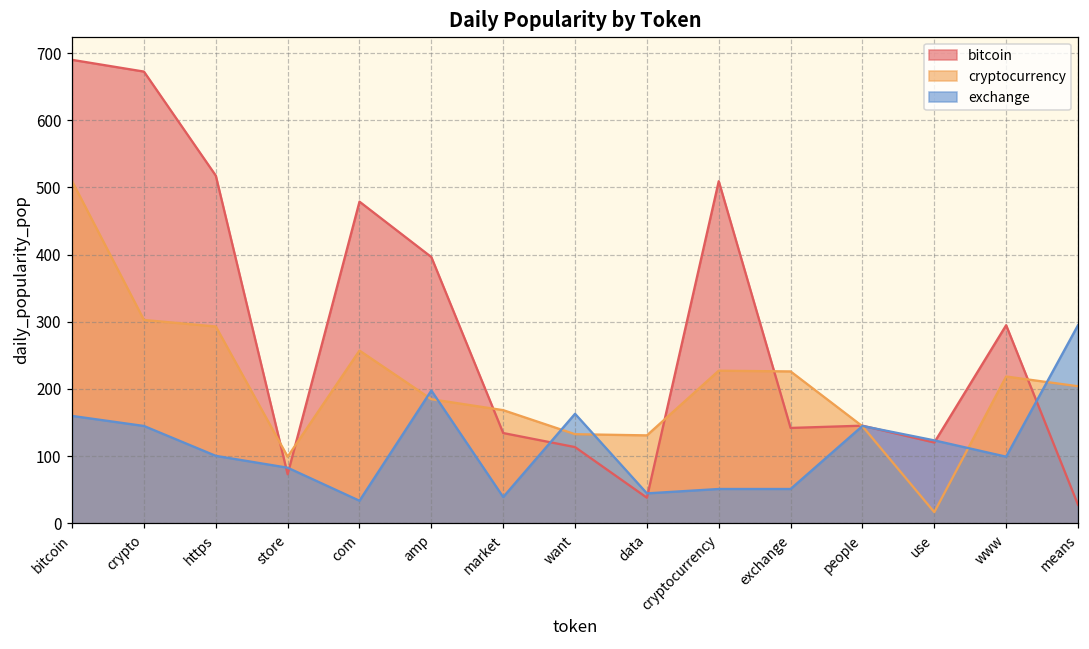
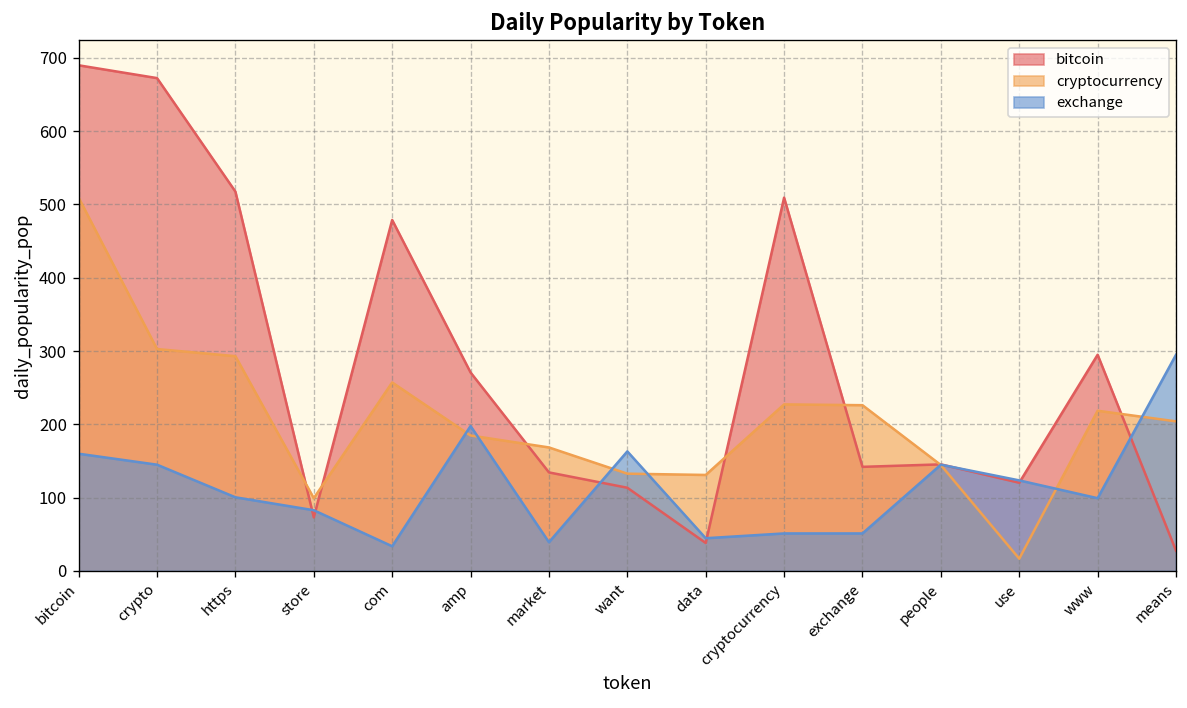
  {
    "bitcoin": {
      "bitcoin": 690,
      "crypto": 670,
      "https": 520,
      "store": 70,
      "com": 480,
-     "amp": 400,
+     "amp": 270,
      "market": 130,
      "want": 110,
      "data": 40,
      "cryptocurrency": 510,
      "exchange": 140,
      "www": 290,
      "means": 30
    },
    "cryptocurrency": {
      "bitcoin": 510,
      "crypto": 300,
      "https": 290,
      "store": 100,
      "com": 260,
      "amp": 180,
      "market": 170,
      "want": 130,
      "data": 130,
      "cryptocurrency": 230,
      "exchange": 230,
      "use": 20,
      "www": 220,
      "means": 200
    },
    "exchange": {
      "bitcoin": 160,
      "crypto": 140,
      "https": 100,
      "store": 80,
      "com": 30,
      "amp": 200,
      "market": 40,
      "want": 160,
      "data": 40,
      "cryptocurrency": 50,
      "exchange": 50,
      "www": 100,
      "means": 290
    }
  }
